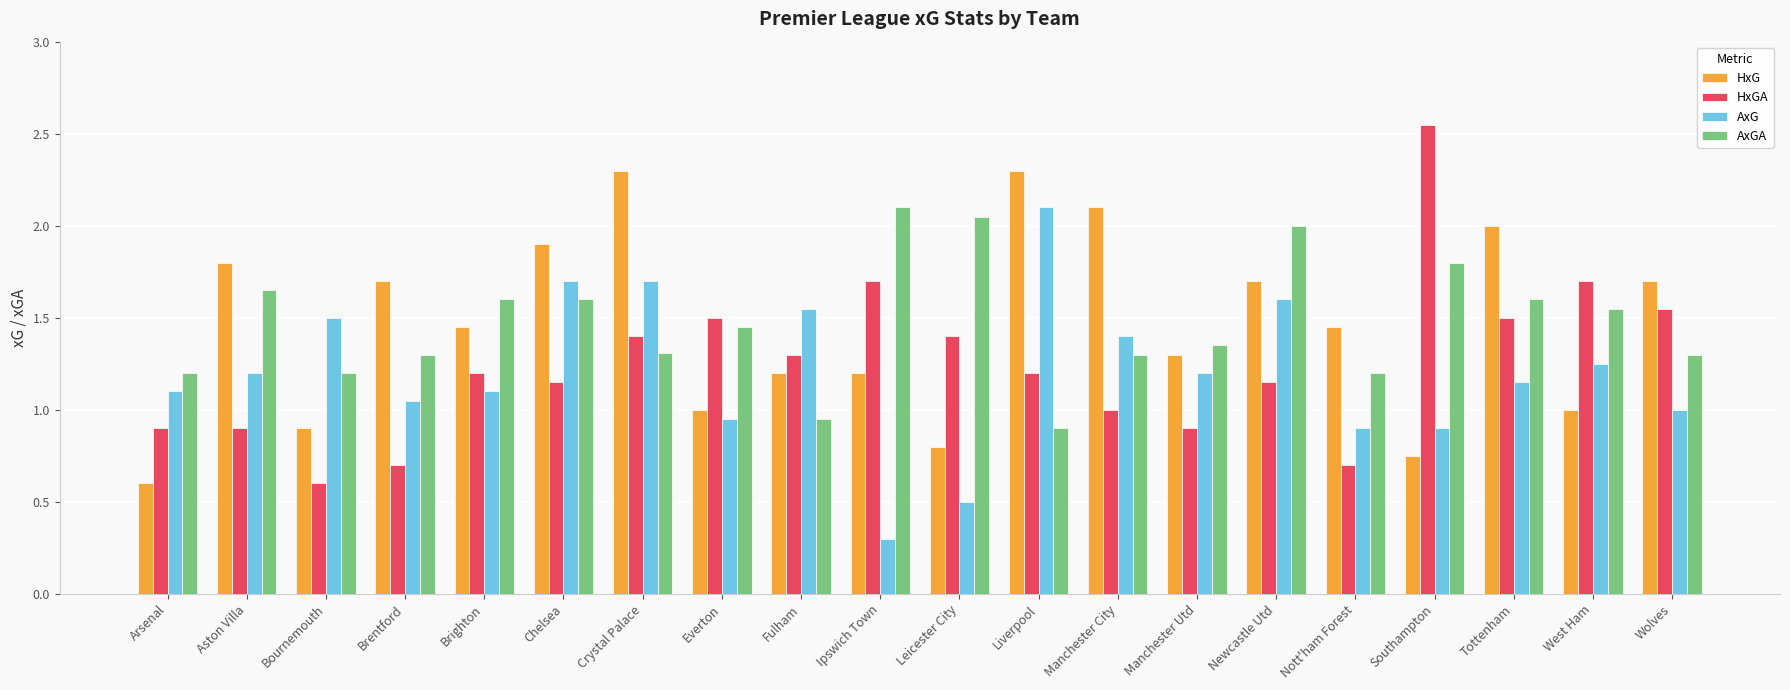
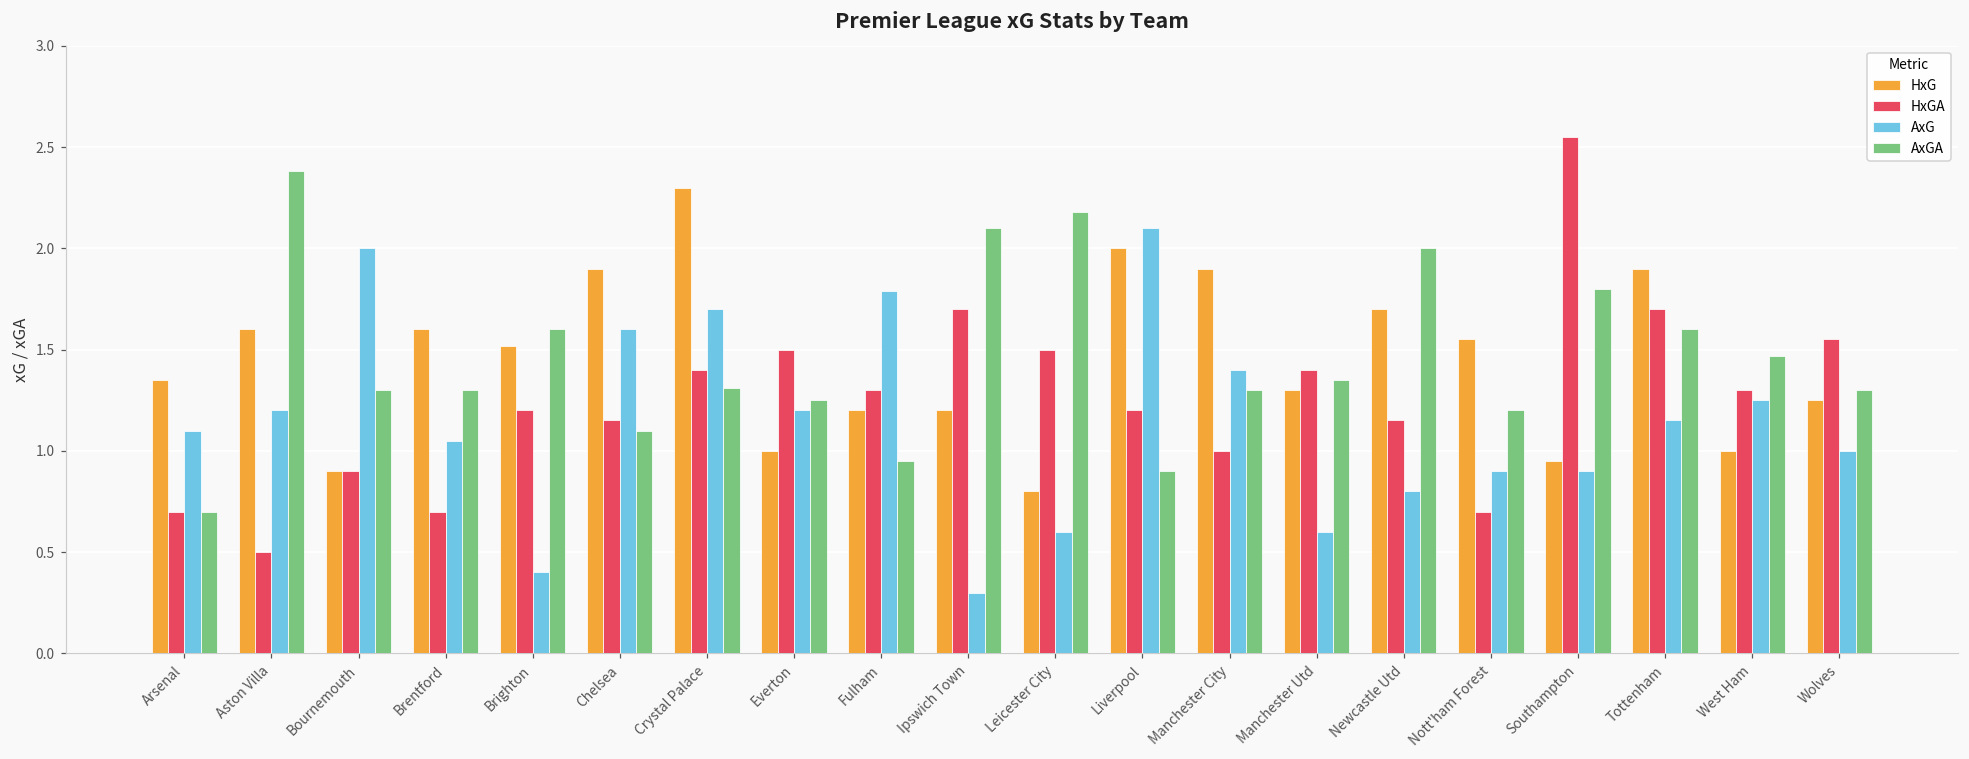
  {
    "HxG": {
-     "Arsenal": 0.60,
-     "Aston Villa": 1.8,
+     "Arsenal": 1.35,
+     "Aston Villa": 1.6,
      "Bournemouth": 0.90,
-     "Brentford": 1.7,
-     "Brighton": 1.45,
+     "Brentford": 1.6,
+     "Brighton": 1.52,
      "Chelsea": 1.90,
      "Crystal Palace": 2.30,
      "Everton": 1.00,
      "Fulham": 1.20,
      "Ipswich Town": 1.20,
      "Leicester City": 0.80,
-     "Liverpool": 2.3,
-     "Manchester City": 2.1,
+     "Liverpool": 2.0,
+     "Manchester City": 1.9,
      "Manchester Utd": 1.30,
      "Newcastle Utd": 1.70,
-     "Nott'ham Forest": 1.45,
-     "Southampton": 0.75,
-     "Tottenham": 2.0,
+     "Nott'ham Forest": 1.55,
+     "Southampton": 0.95,
+     "Tottenham": 1.9,
      "West Ham": 1.00,
-     "Wolves": 1.70
+     "Wolves": 1.25
    },
    "HxGA": {
-     "Arsenal": 0.9,
-     "Aston Villa": 0.9,
-     "Bournemouth": 0.6,
+     "Arsenal": 0.7,
+     "Aston Villa": 0.5,
+     "Bournemouth": 0.9,
      "Brentford": 0.7,
      "Brighton": 1.2,
      "Chelsea": 1.15,
      "Crystal Palace": 1.4,
      "Everton": 1.5,
      "Fulham": 1.3,
      "Ipswich Town": 1.7,
-     "Leicester City": 1.4,
+     "Leicester City": 1.5,
      "Liverpool": 1.2,
      "Manchester City": 1.0,
-     "Manchester Utd": 0.9,
+     "Manchester Utd": 1.4,
      "Newcastle Utd": 1.15,
      "Nott'ham Forest": 0.7,
      "Southampton": 2.55,
-     "Tottenham": 1.5,
-     "West Ham": 1.7,
+     "Tottenham": 1.7,
+     "West Ham": 1.3,
      "Wolves": 1.55
    },
    "AxG": {
      "Arsenal": 1.10,
      "Aston Villa": 1.20,
-     "Bournemouth": 1.5,
+     "Bournemouth": 2.0,
      "Brentford": 1.05,
-     "Brighton": 1.1,
-     "Chelsea": 1.7,
+     "Brighton": 0.4,
+     "Chelsea": 1.6,
      "Crystal Palace": 1.70,
-     "Everton": 0.95,
-     "Fulham": 1.55,
+     "Everton": 1.20,
+     "Fulham": 1.79,
      "Ipswich Town": 0.30,
-     "Leicester City": 0.5,
+     "Leicester City": 0.6,
      "Liverpool": 2.10,
      "Manchester City": 1.40,
-     "Manchester Utd": 1.2,
-     "Newcastle Utd": 1.6,
+     "Manchester Utd": 0.6,
+     "Newcastle Utd": 0.8,
      "Nott'ham Forest": 0.90,
      "Southampton": 0.90,
      "Tottenham": 1.15,
      "West Ham": 1.25,
      "Wolves": 1.00
    },
    "AxGA": {
-     "Arsenal": 1.2,
-     "Aston Villa": 1.65,
-     "Bournemouth": 1.2,
+     "Arsenal": 0.7,
+     "Aston Villa": 2.38,
+     "Bournemouth": 1.3,
      "Brentford": 1.30,
      "Brighton": 1.60,
-     "Chelsea": 1.6,
+     "Chelsea": 1.1,
      "Crystal Palace": 1.31,
-     "Everton": 1.45,
+     "Everton": 1.25,
      "Fulham": 0.95,
      "Ipswich Town": 2.10,
-     "Leicester City": 2.05,
+     "Leicester City": 2.18,
      "Liverpool": 0.90,
      "Manchester City": 1.30,
      "Manchester Utd": 1.35,
      "Newcastle Utd": 2.00,
      "Nott'ham Forest": 1.20,
      "Southampton": 1.80,
      "Tottenham": 1.60,
-     "West Ham": 1.55,
+     "West Ham": 1.47,
      "Wolves": 1.30
    }
  }
